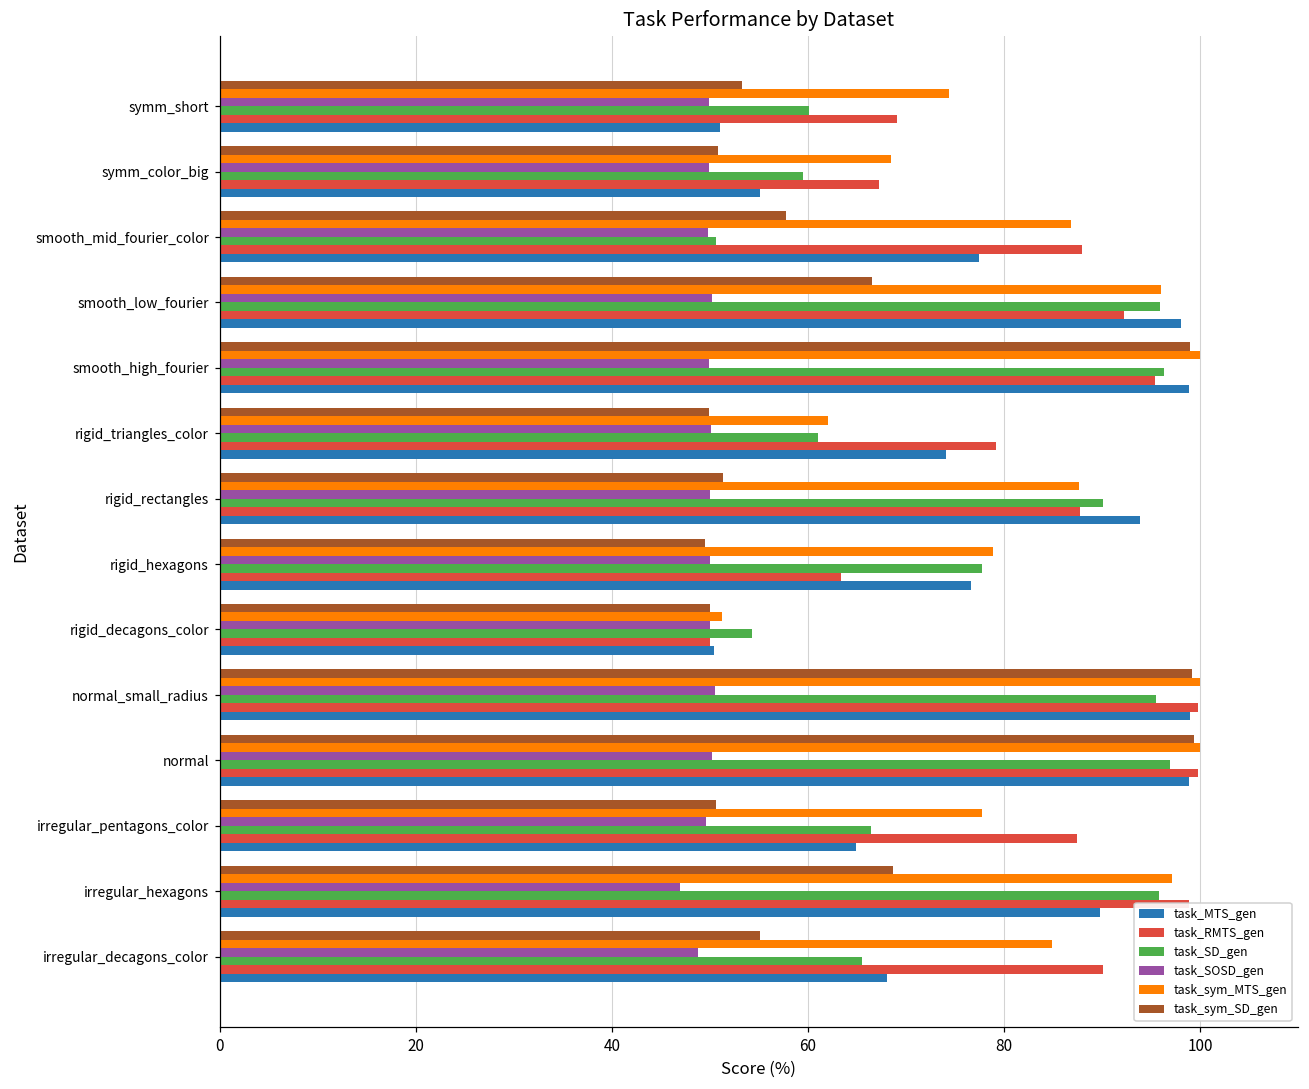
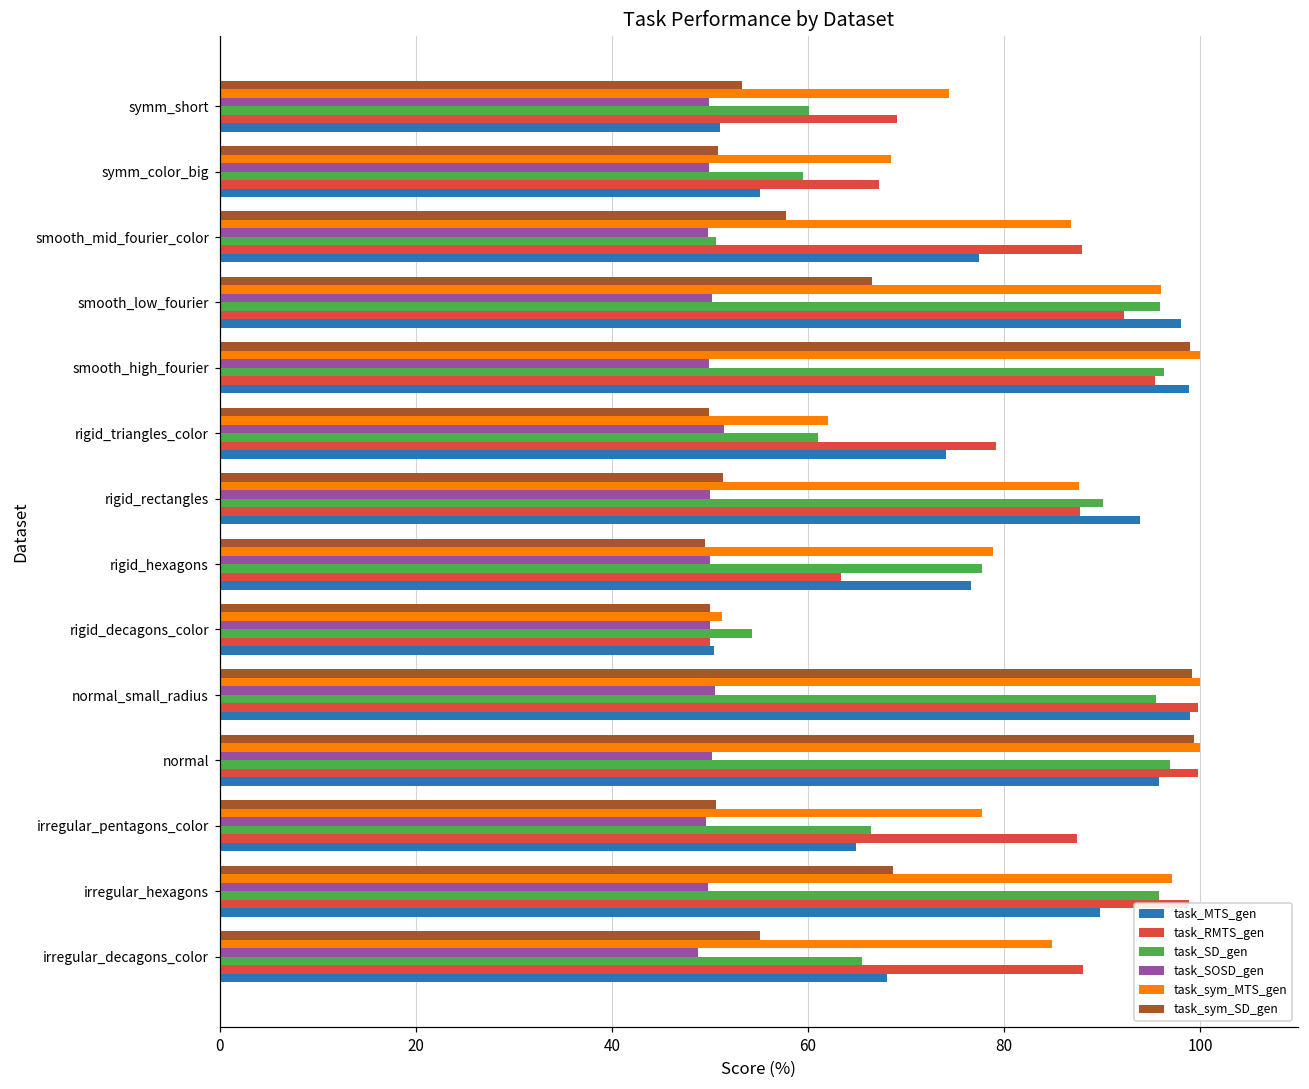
  {
    "task_MTS_gen": {
      "symm_short": 51,
      "symm_color_big": 55,
      "smooth_mid_fourier_color": 78,
      "smooth_low_fourier": 98,
      "smooth_high_fourier": 99,
      "rigid_triangles_color": 74,
      "rigid_rectangles": 94,
      "rigid_hexagons": 77,
      "rigid_decagons_color": 50,
      "normal_small_radius": 99,
-     "normal": 99,
+     "normal": 96,
      "irregular_pentagons_color": 65,
      "irregular_hexagons": 90,
      "irregular_decagons_color": 68
    },
    "task_RMTS_gen": {
      "symm_short": 69,
      "symm_color_big": 67,
      "smooth_mid_fourier_color": 88,
      "smooth_low_fourier": 92,
      "smooth_high_fourier": 95,
      "rigid_triangles_color": 79,
      "rigid_rectangles": 88,
      "rigid_hexagons": 63,
      "rigid_decagons_color": 50,
      "normal_small_radius": 100,
      "normal": 100,
      "irregular_pentagons_color": 87,
      "irregular_hexagons": 99,
-     "irregular_decagons_color": 90
+     "irregular_decagons_color": 88
    },
    "task_SD_gen": {
      "symm_short": 60,
      "symm_color_big": 60,
      "smooth_mid_fourier_color": 51,
      "smooth_low_fourier": 96,
      "smooth_high_fourier": 96,
      "rigid_triangles_color": 61,
      "rigid_rectangles": 90,
      "rigid_hexagons": 78,
      "rigid_decagons_color": 54,
      "normal_small_radius": 96,
      "normal": 97,
      "irregular_pentagons_color": 66,
      "irregular_hexagons": 96,
      "irregular_decagons_color": 66
    },
    "task_SOSD_gen": {
      "symm_short": 50,
      "symm_color_big": 50,
      "smooth_mid_fourier_color": 50,
      "smooth_low_fourier": 50,
      "smooth_high_fourier": 50,
-     "rigid_triangles_color": 50,
+     "rigid_triangles_color": 51,
      "rigid_rectangles": 50,
      "rigid_hexagons": 50,
      "rigid_decagons_color": 50,
      "normal_small_radius": 51,
      "normal": 50,
      "irregular_pentagons_color": 50,
-     "irregular_hexagons": 47,
+     "irregular_hexagons": 50,
      "irregular_decagons_color": 49
    },
    "task_sym_MTS_gen": {
      "symm_short": 74,
      "symm_color_big": 69,
      "smooth_mid_fourier_color": 87,
      "smooth_low_fourier": 96,
      "smooth_high_fourier": 100,
      "rigid_triangles_color": 62,
      "rigid_rectangles": 88,
      "rigid_hexagons": 79,
      "rigid_decagons_color": 51,
      "normal_small_radius": 100,
      "normal": 100,
      "irregular_pentagons_color": 78,
      "irregular_hexagons": 97,
      "irregular_decagons_color": 85
    },
    "task_sym_SD_gen": {
      "symm_short": 53,
      "symm_color_big": 51,
      "smooth_mid_fourier_color": 58,
      "smooth_low_fourier": 67,
      "smooth_high_fourier": 99,
      "rigid_triangles_color": 50,
      "rigid_rectangles": 51,
      "rigid_hexagons": 50,
      "rigid_decagons_color": 50,
      "normal_small_radius": 99,
      "normal": 99,
      "irregular_pentagons_color": 51,
      "irregular_hexagons": 69,
      "irregular_decagons_color": 55
    }
  }
